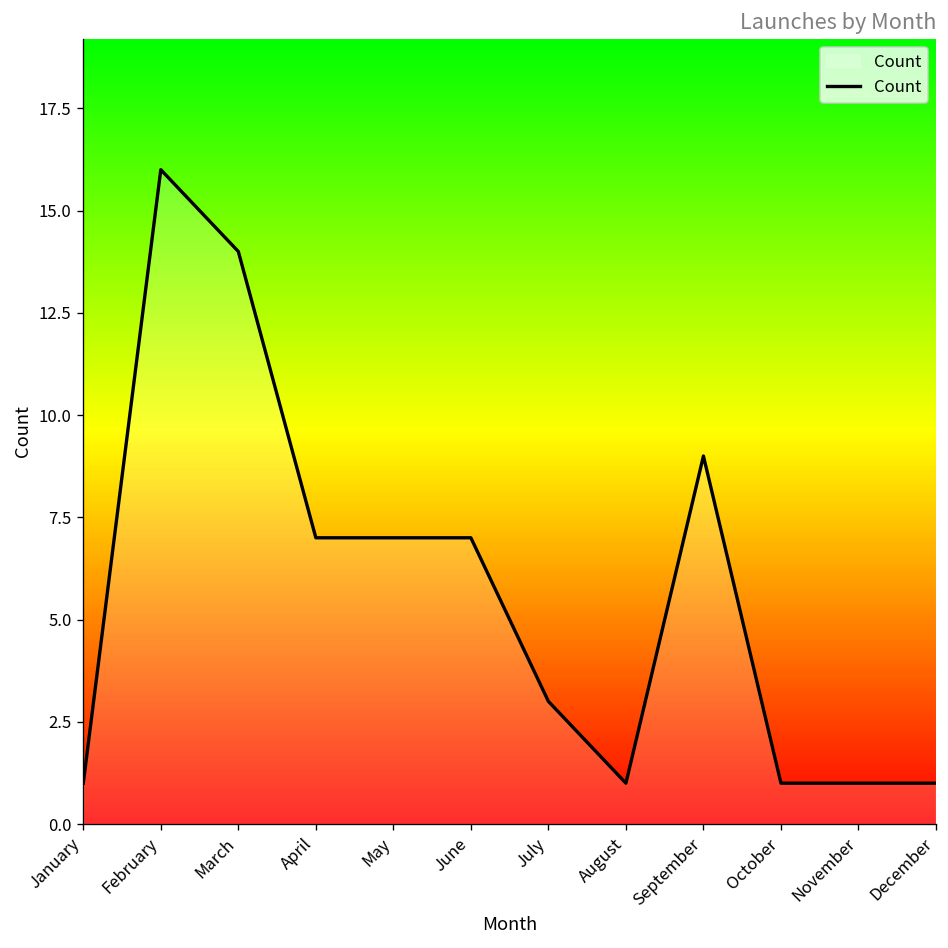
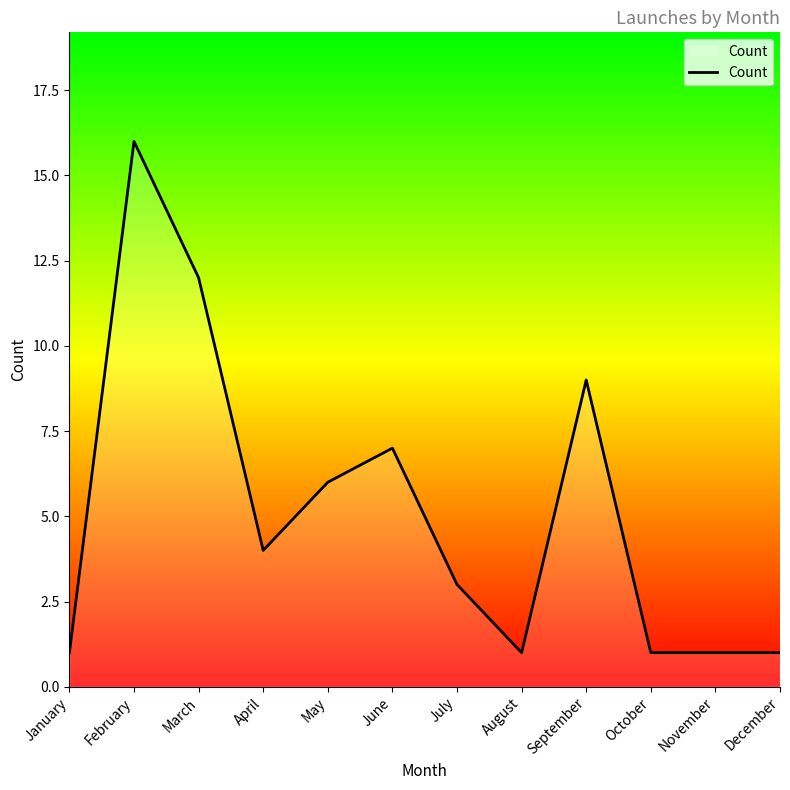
  {
    "January": 1,
    "February": 16,
-   "March": 14,
-   "April": 7,
-   "May": 7,
+   "March": 12,
+   "April": 4,
+   "May": 6,
    "June": 7,
    "July": 3,
    "August": 1,
    "September": 9,
    "October": 1,
    "November": 1,
    "December": 1
  }
